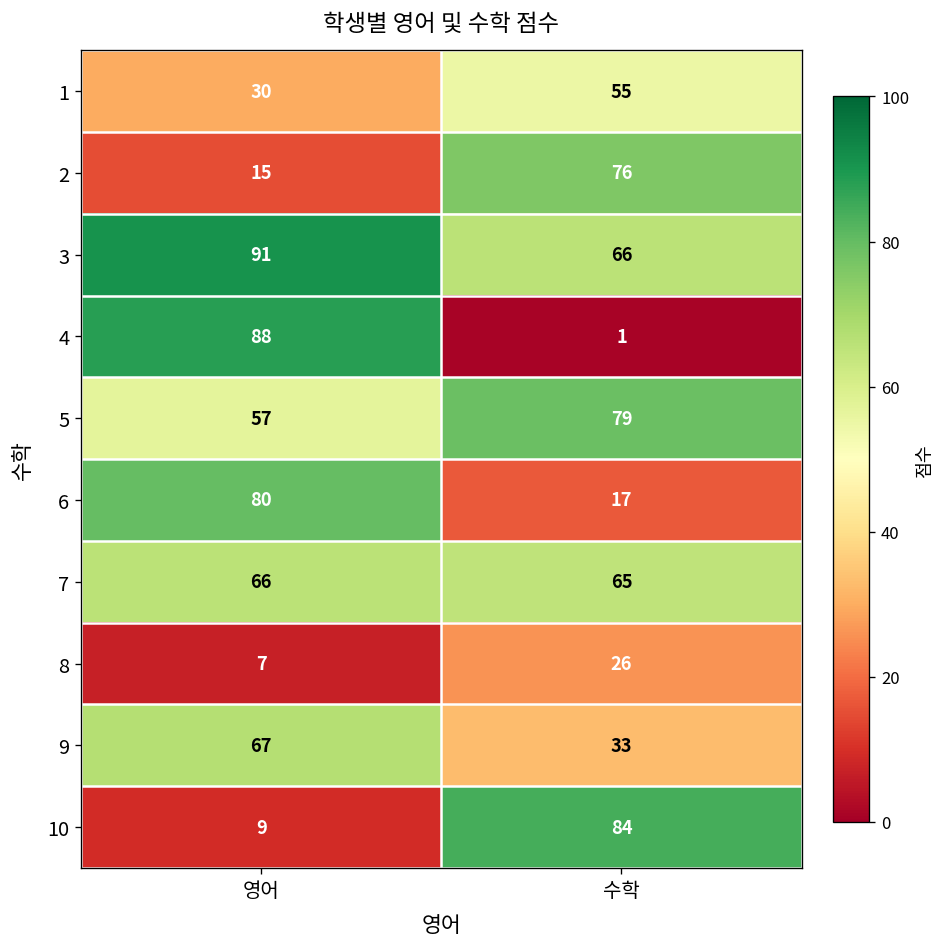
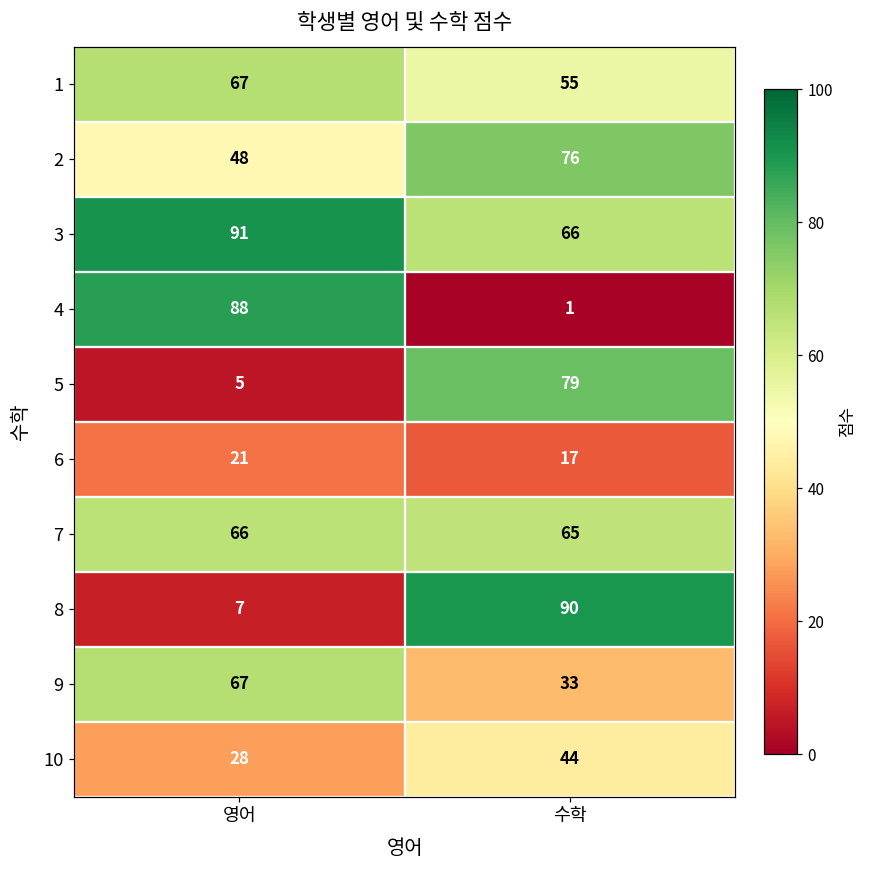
  {
    "1": {
-     "영어": 30,
+     "영어": 67,
      "수학": 55
    },
    "2": {
-     "영어": 15,
+     "영어": 48,
      "수학": 76
    },
    "3": {
      "영어": 91,
      "수학": 66
    },
    "4": {
      "영어": 88,
      "수학": 1
    },
    "5": {
-     "영어": 57,
+     "영어": 5,
      "수학": 79
    },
    "6": {
-     "영어": 80,
+     "영어": 21,
      "수학": 17
    },
    "7": {
      "영어": 66,
      "수학": 65
    },
    "8": {
      "영어": 7,
-     "수학": 26
+     "수학": 90
    },
    "9": {
      "영어": 67,
      "수학": 33
    },
    "10": {
-     "영어": 9,
-     "수학": 84
+     "영어": 28,
+     "수학": 44
    }
  }
